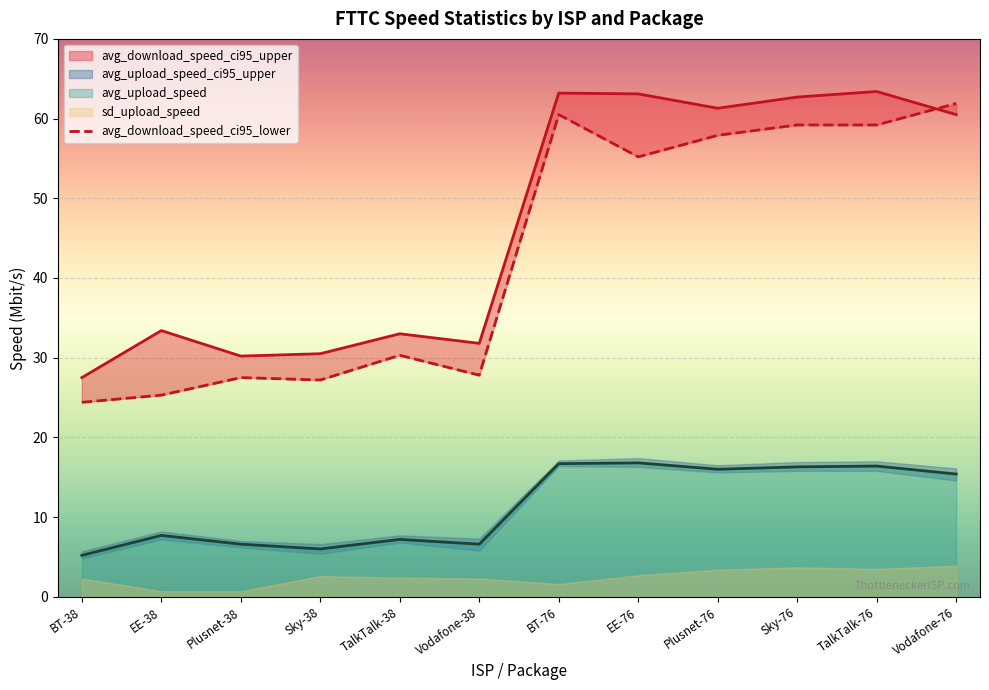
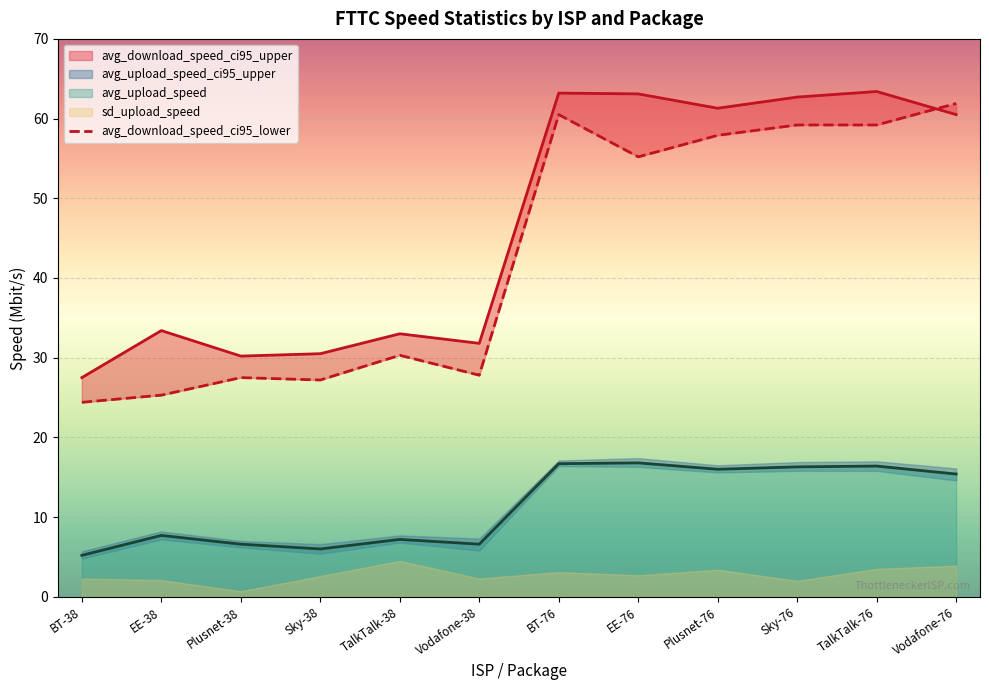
  {
    "sd_upload_speed": {
      "BT-38": 2,
-     "EE-38": 1,
+     "EE-38": 2,
      "Plusnet-38": 1,
      "Sky-38": 3,
-     "TalkTalk-38": 2,
+     "TalkTalk-38": 5,
      "Vodafone-38": 2,
-     "BT-76": 2,
+     "BT-76": 3,
      "EE-76": 3,
      "Plusnet-76": 3,
-     "Sky-76": 4,
+     "Sky-76": 2,
      "TalkTalk-76": 4,
      "Vodafone-76": 4
    }
  }
